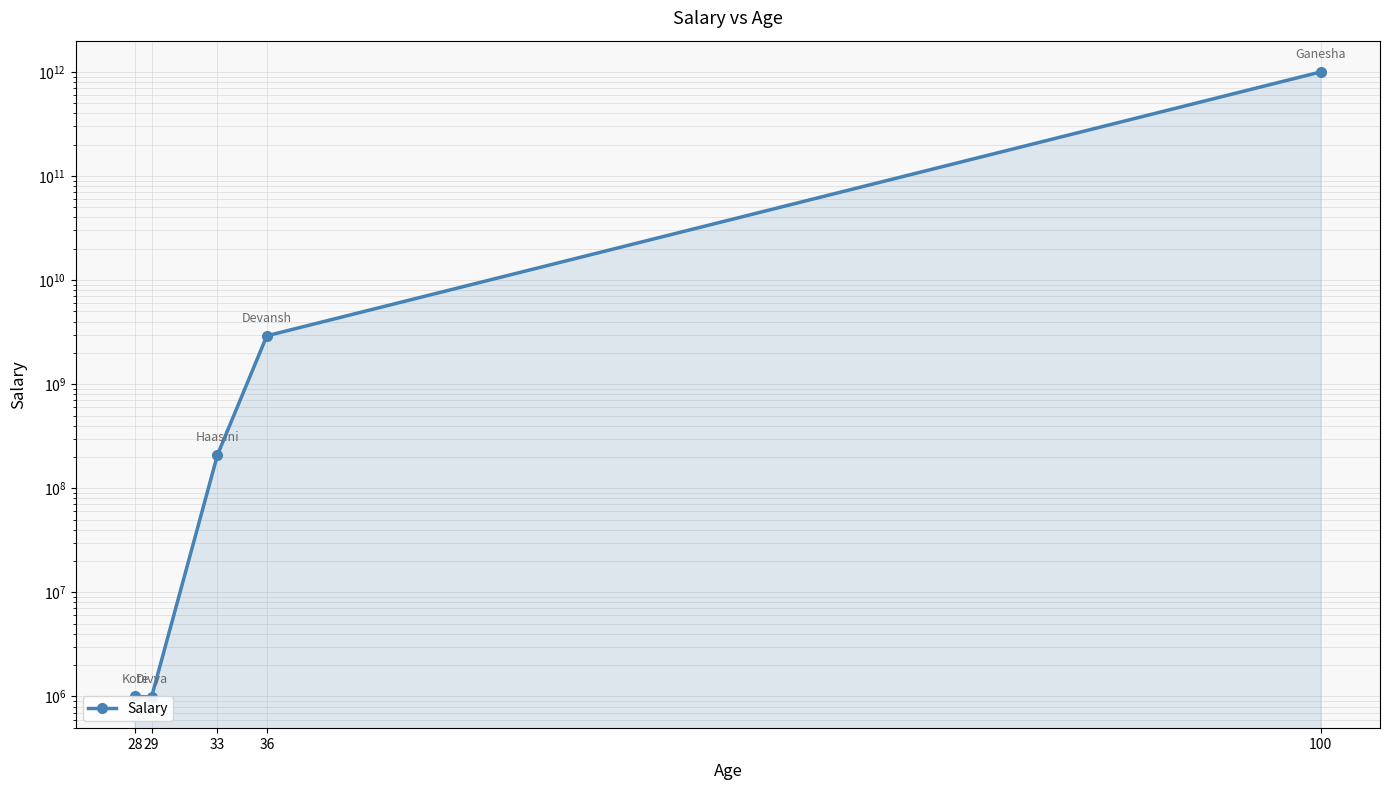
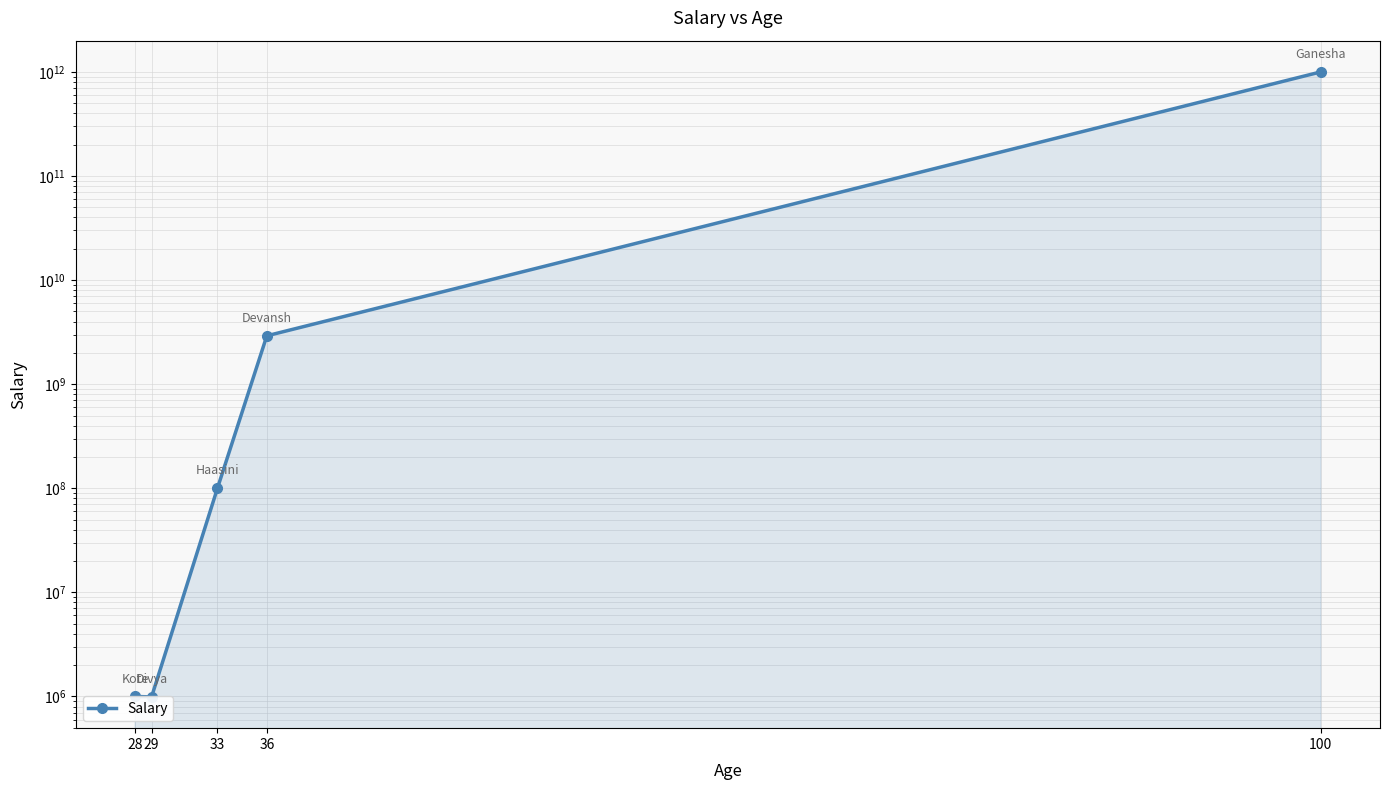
  {
-   "33": 210000000,
+   "33": 100000000,
    "36": 2900000000,
    "100": 1000000000000
  }
